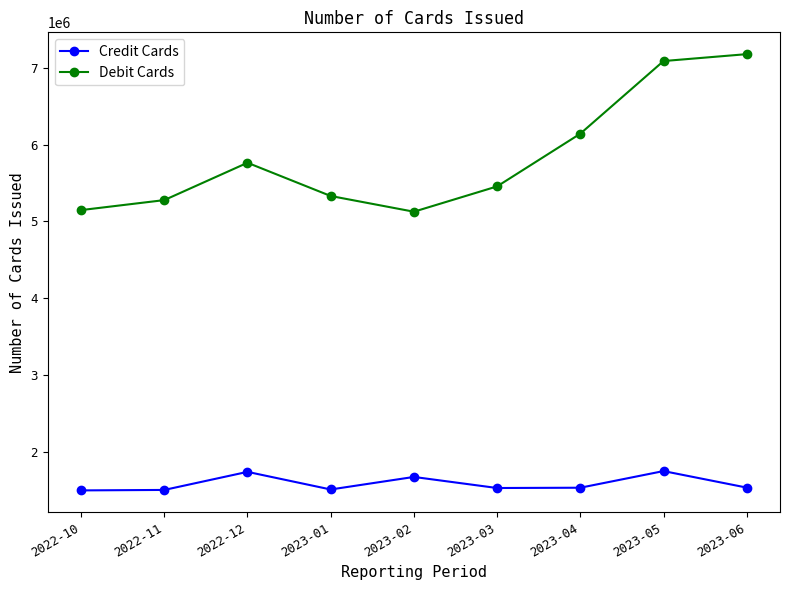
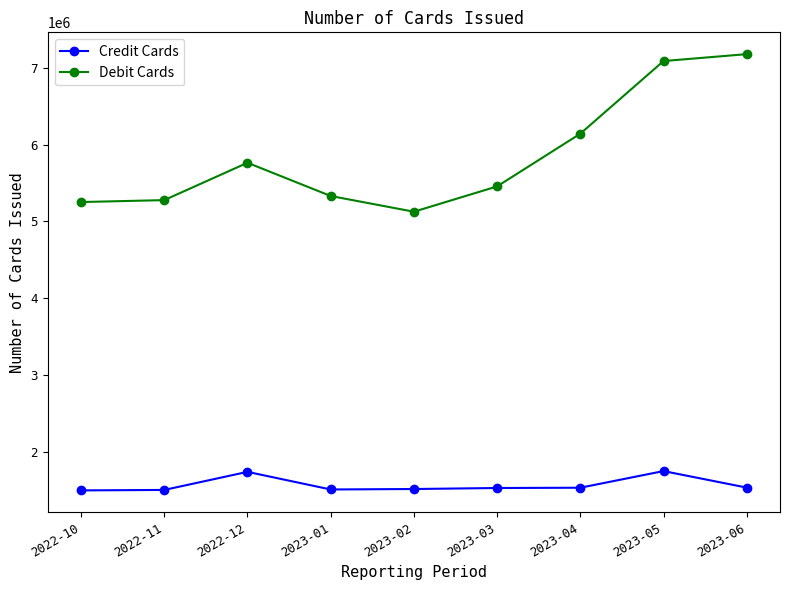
  {
    "Credit Cards": {
      "2022-10": 1500000,
      "2022-11": 1500000,
      "2022-12": 1700000,
      "2023-01": 1500000,
-     "2023-02": 1700000,
+     "2023-02": 1500000,
      "2023-03": 1500000,
      "2023-04": 1500000,
      "2023-05": 1800000,
      "2023-06": 1500000
    },
    "Debit Cards": {
-     "2022-10": 5100000,
+     "2022-10": 5300000,
      "2022-11": 5300000,
      "2022-12": 5800000,
      "2023-01": 5300000,
      "2023-02": 5100000,
      "2023-03": 5500000,
      "2023-04": 6100000,
      "2023-05": 7100000,
      "2023-06": 7200000
    }
  }
